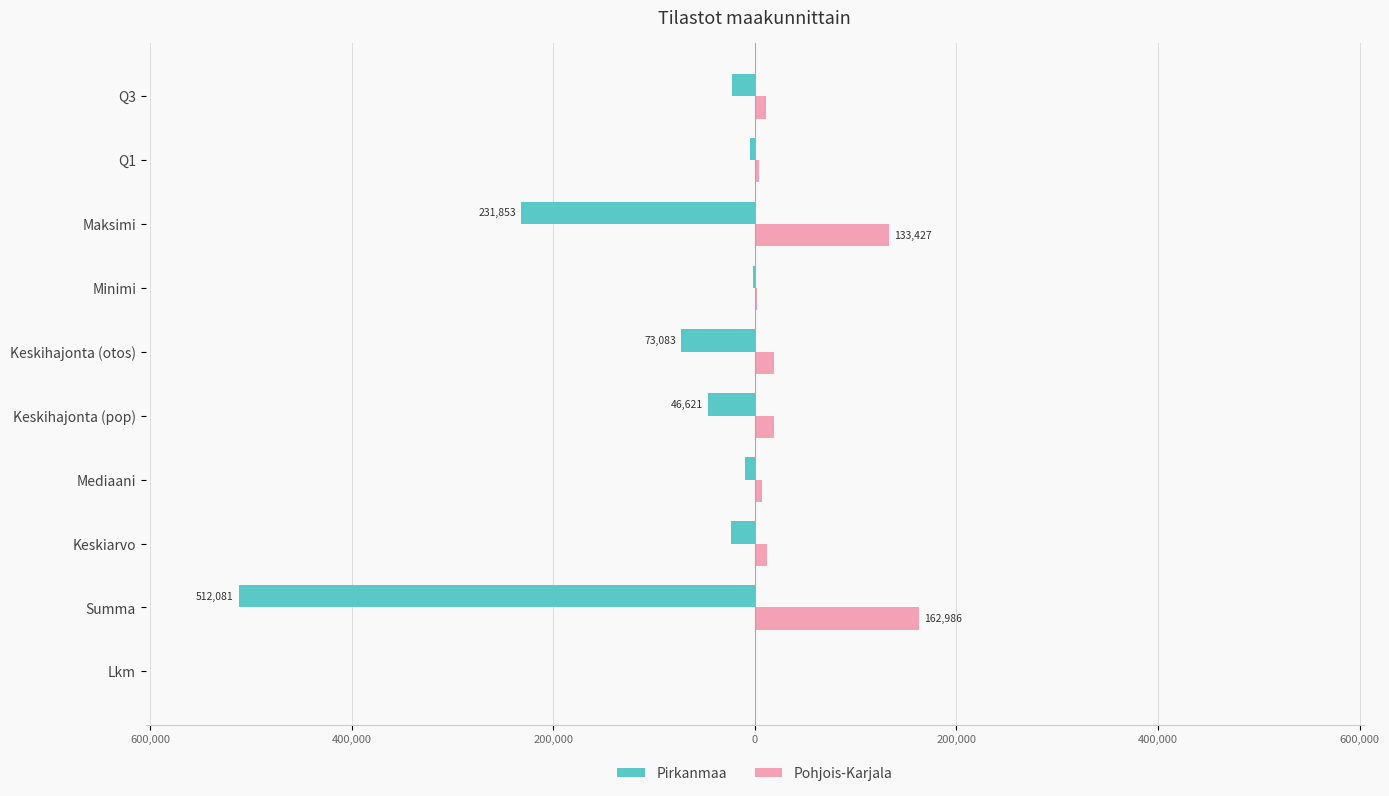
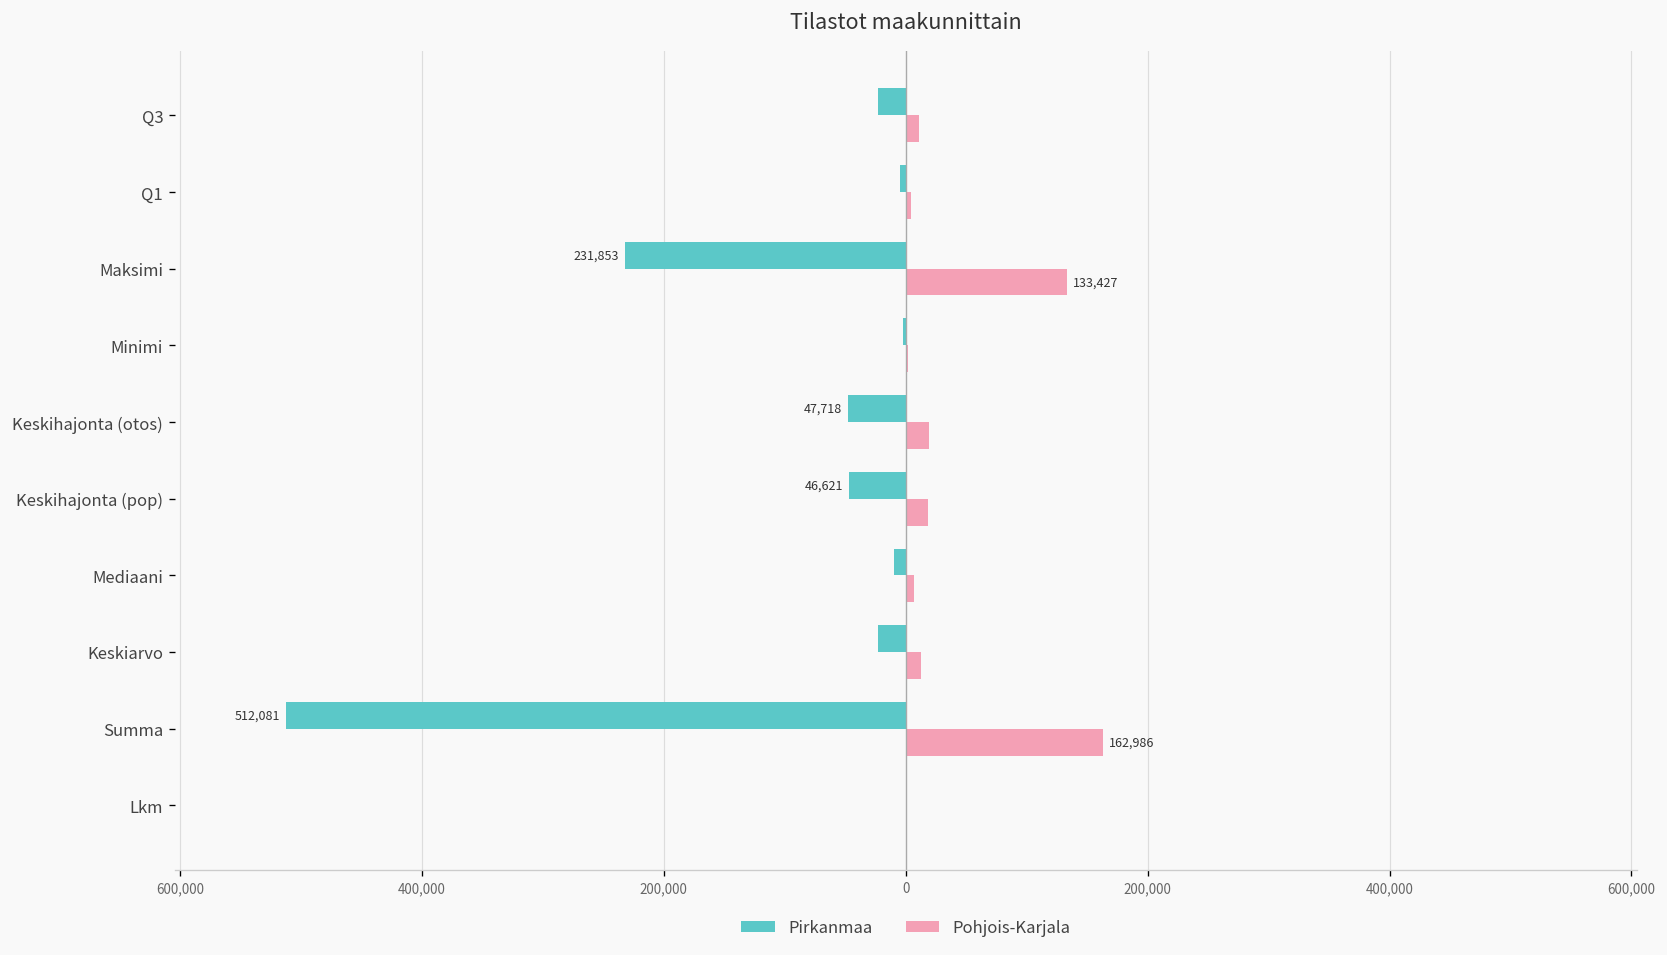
  {
    "Pirkanmaa": {
-     "Keskihajonta (otos)": "73,083"
+     "Keskihajonta (otos)": "47,718"
    },
    "Pohjois-Karjala": {
      "Maksimi": "133,427",
      "Summa": "162,986"
    }
  }
